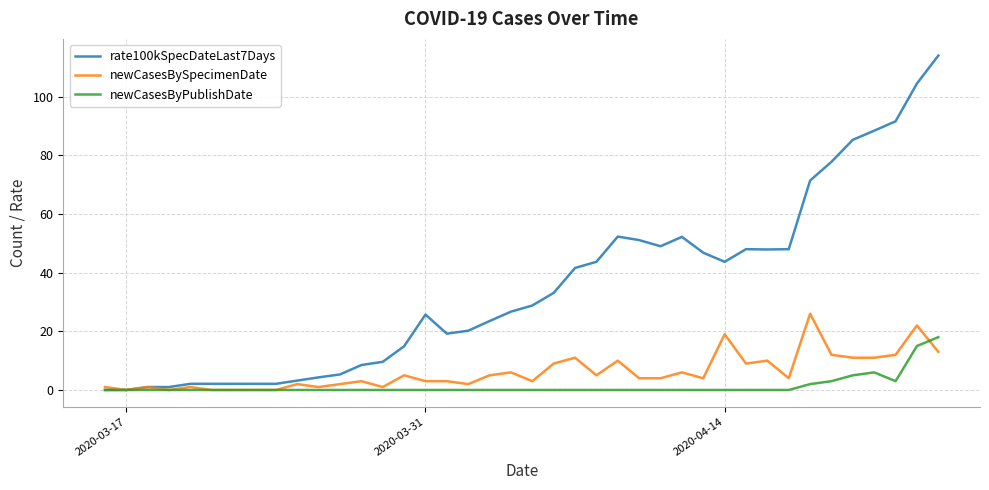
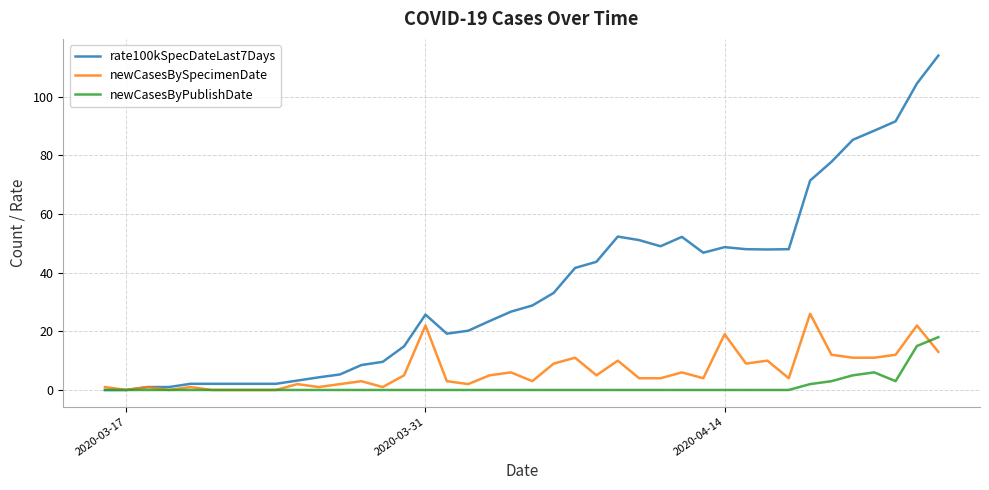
  {
    "rate100kSpecDateLast7Days": {
      "2020-03-31": 26,
-     "2020-04-14": 44
+     "2020-04-14": 49
    },
    "newCasesBySpecimenDate": {
-     "2020-03-31": 3,
+     "2020-03-31": 22,
      "2020-04-14": 19
    },
    "newCasesByPublishDate": {
      "2020-03-31": 0,
      "2020-04-14": 0
    }
  }
